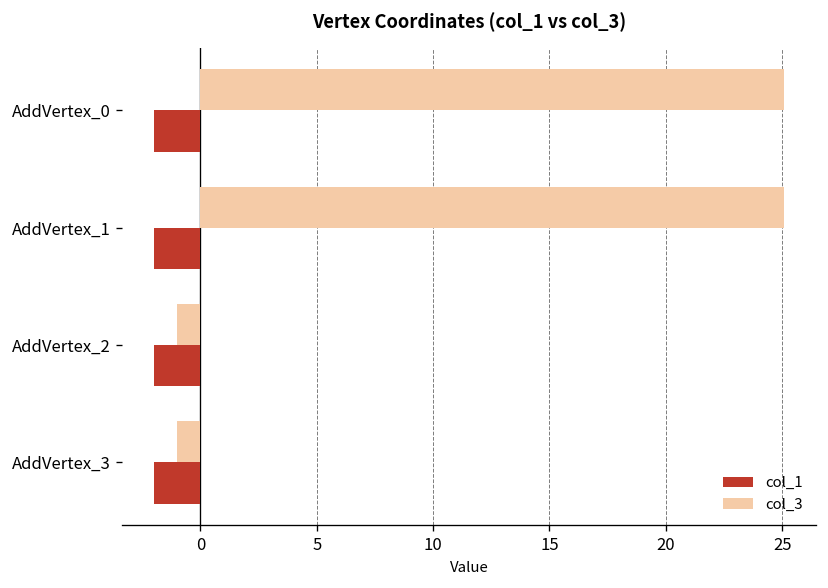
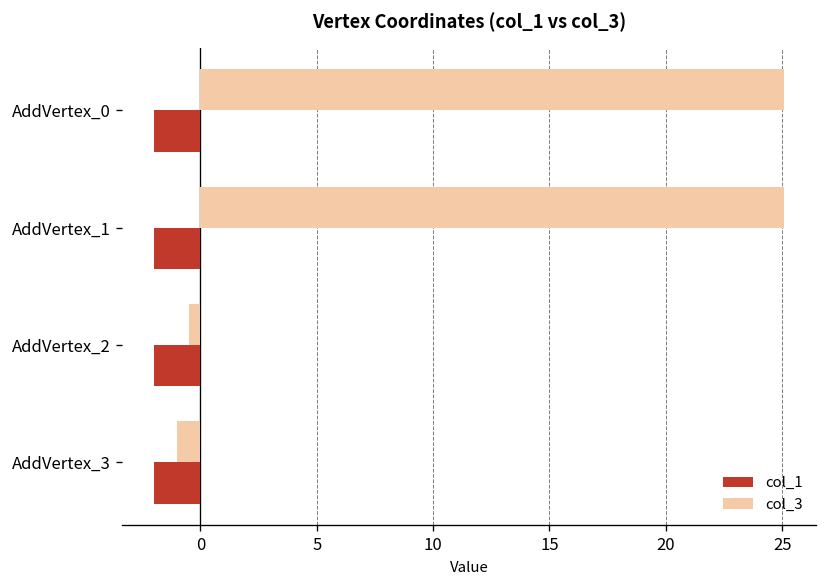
  {
    "col_1": {
      "AddVertex_0": -2.0,
      "AddVertex_1": -2.0,
      "AddVertex_2": -2.0,
      "AddVertex_3": -2.0
    },
    "col_3": {
      "AddVertex_0": 25.1,
      "AddVertex_1": 25.1,
-     "AddVertex_2": -1.0,
+     "AddVertex_2": -0.5,
      "AddVertex_3": -1.0
    }
  }
